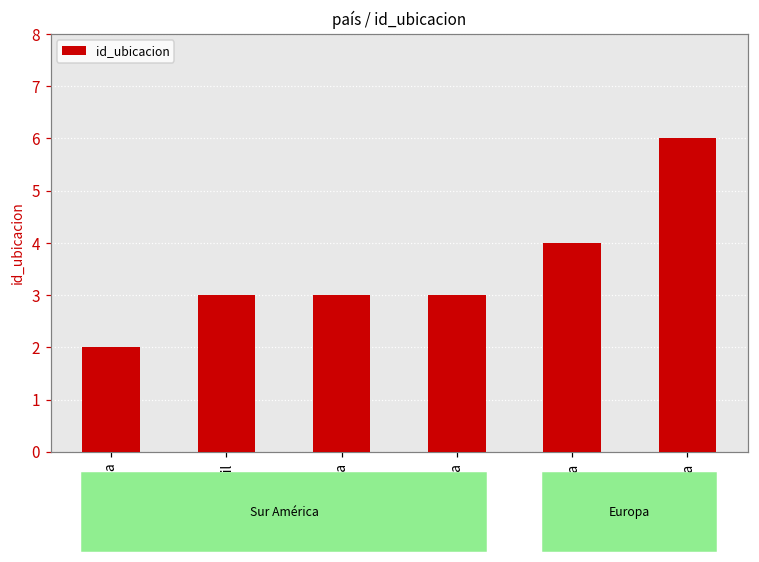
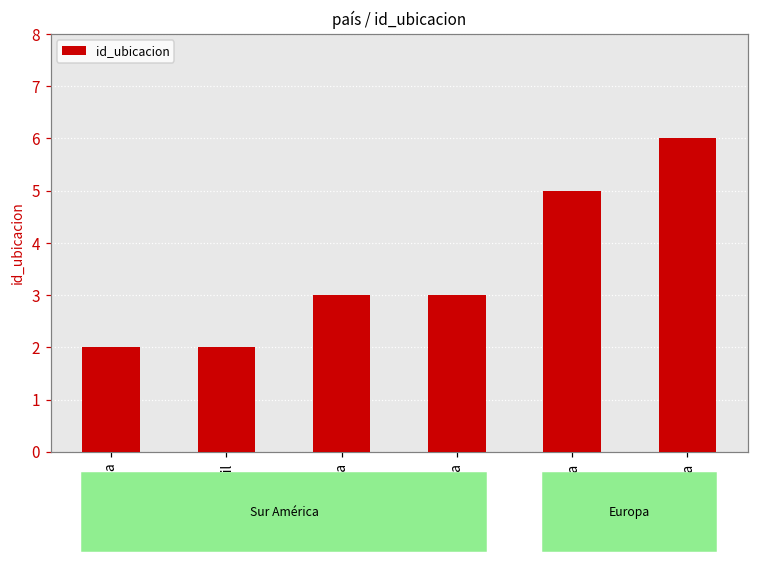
  {
    "Argentina": 2,
-   "Brasil": 3,
+   "Brasil": 2,
    "Colombia": 3,
    "Venezuela": 3,
-   "Inglaterra": 4,
+   "Inglaterra": 5,
    "Italia": 6
  }
